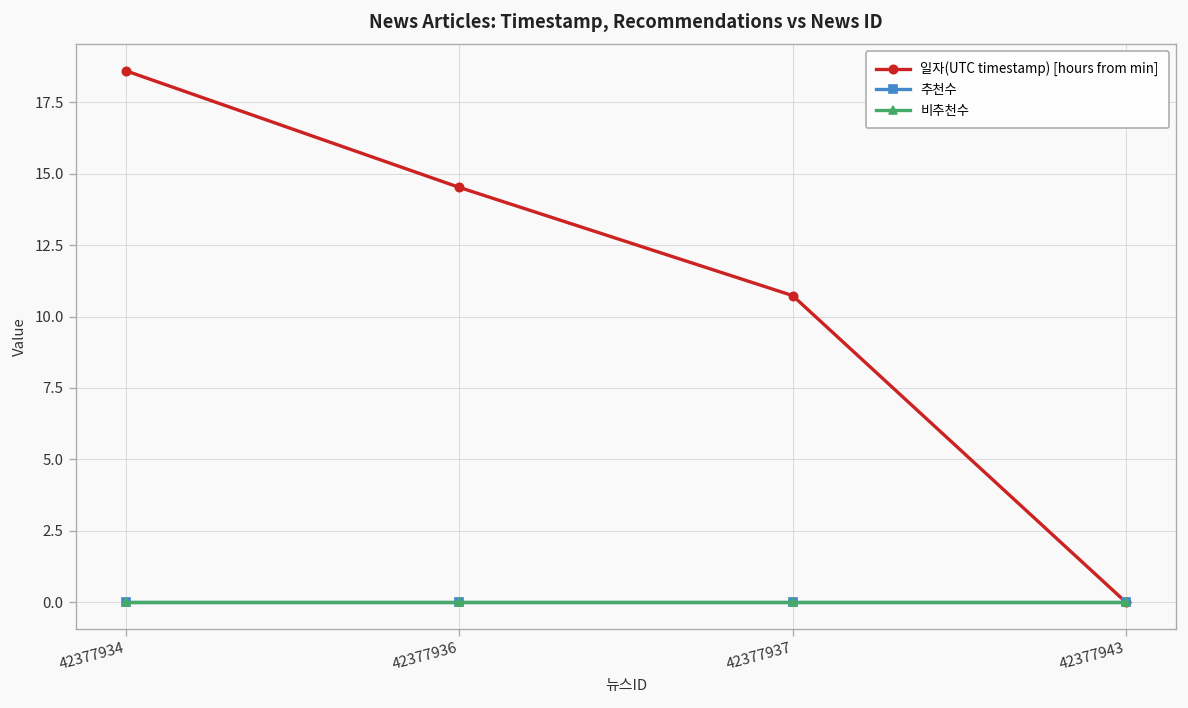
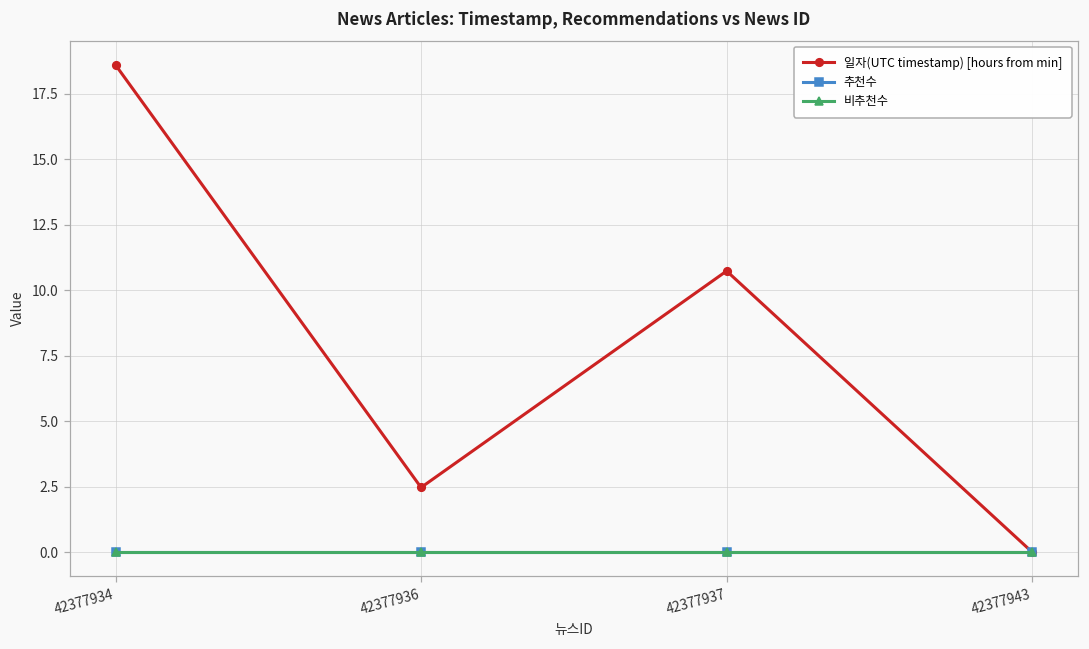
  {
    "일자(UTC timestamp) [hours from min]": {
      "42377934": 18.6,
-     "42377936": 14.5,
+     "42377936": 2.5,
      "42377937": 10.7
    },
    "비추천수": {
      "42377934": 0.0,
      "42377936": 0.0,
      "42377937": 0.0
    }
  }
